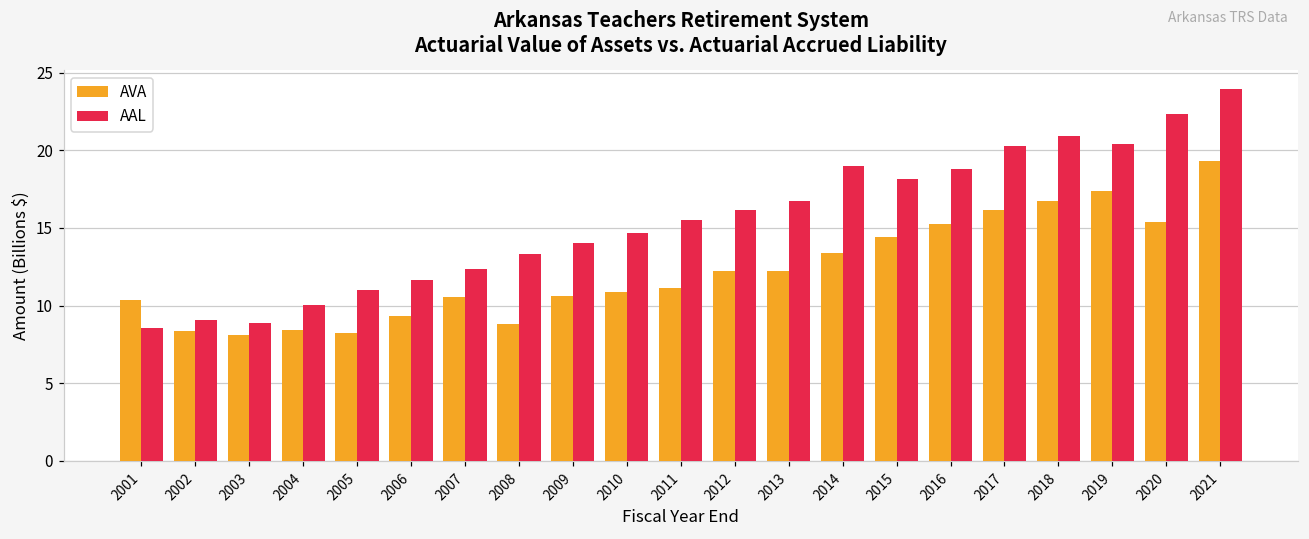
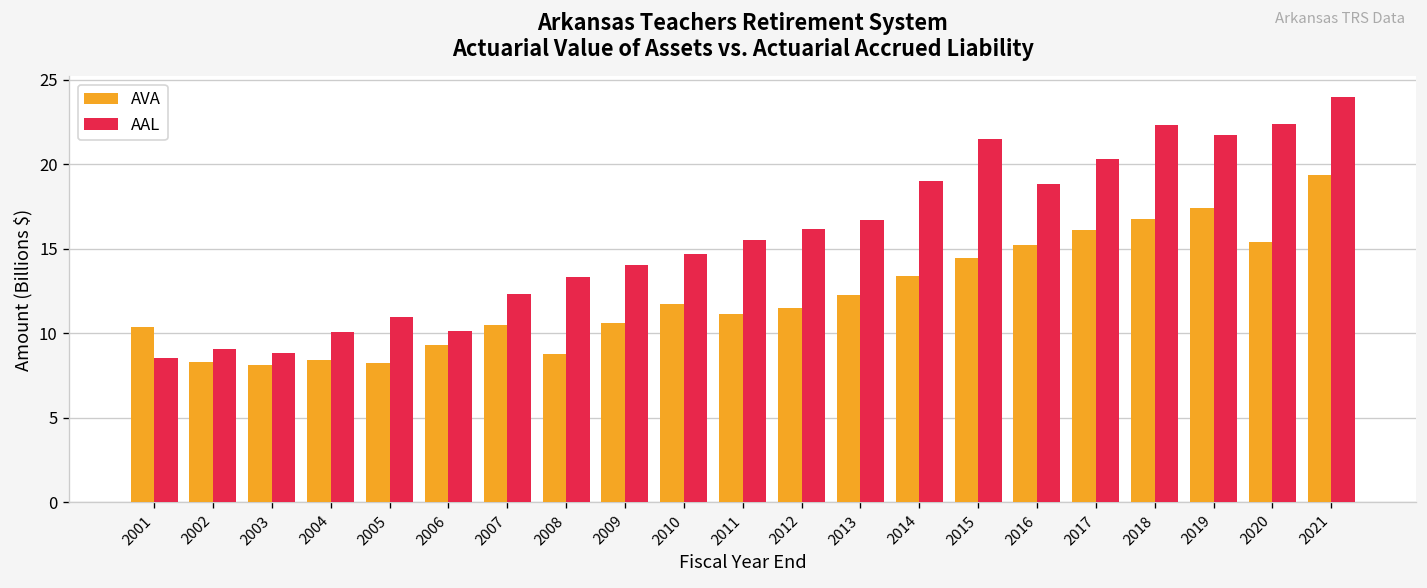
  {
    "AVA": {
      "2001": 10.4,
      "2002": 8.3,
      "2003": 8.1,
      "2004": 8.4,
      "2005": 8.2,
      "2006": 9.3,
      "2007": 10.5,
      "2008": 8.8,
      "2009": 10.6,
-     "2010": 10.8,
+     "2010": 11.7,
      "2011": 11.1,
-     "2012": 12.2,
+     "2012": 11.5,
      "2013": 12.2,
      "2014": 13.4,
      "2015": 14.4,
      "2016": 15.2,
      "2017": 16.1,
      "2018": 16.8,
      "2019": 17.4,
      "2020": 15.4,
      "2021": 19.3
    },
    "AAL": {
      "2001": 8.6,
      "2002": 9.1,
      "2003": 8.9,
      "2004": 10.1,
      "2005": 11.0,
-     "2006": 11.6,
+     "2006": 10.1,
      "2007": 12.3,
      "2008": 13.3,
      "2009": 14.0,
      "2010": 14.7,
      "2011": 15.5,
      "2012": 16.1,
      "2013": 16.7,
      "2014": 19.0,
-     "2015": 18.1,
+     "2015": 21.5,
      "2016": 18.8,
      "2017": 20.3,
-     "2018": 20.9,
-     "2019": 20.4,
+     "2018": 22.3,
+     "2019": 21.7,
      "2020": 22.4,
      "2021": 24.0
    }
  }
